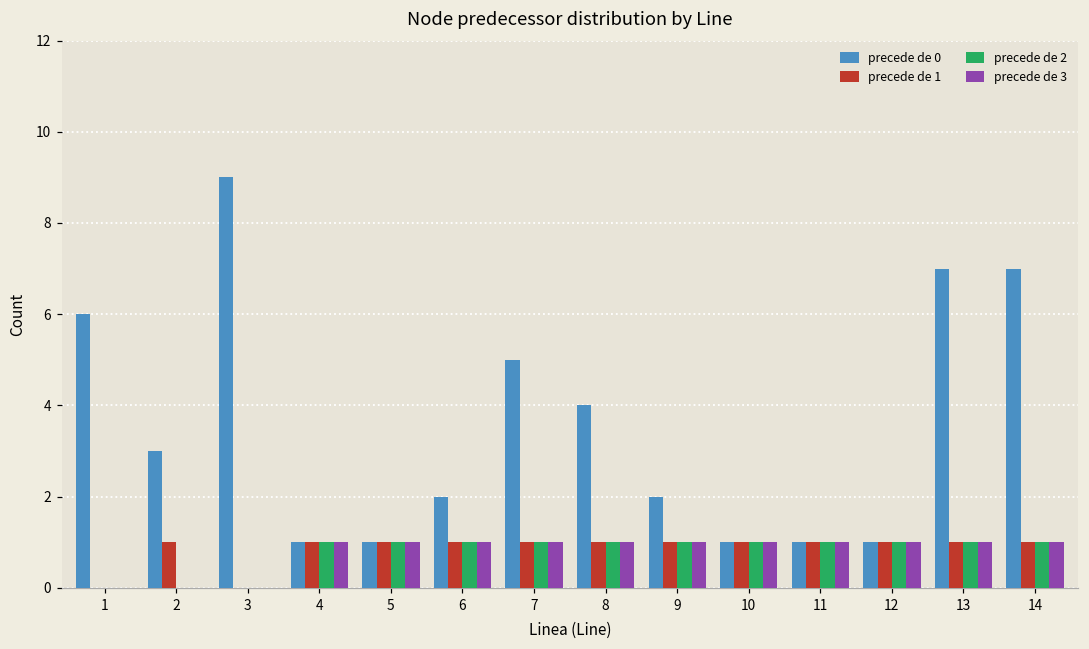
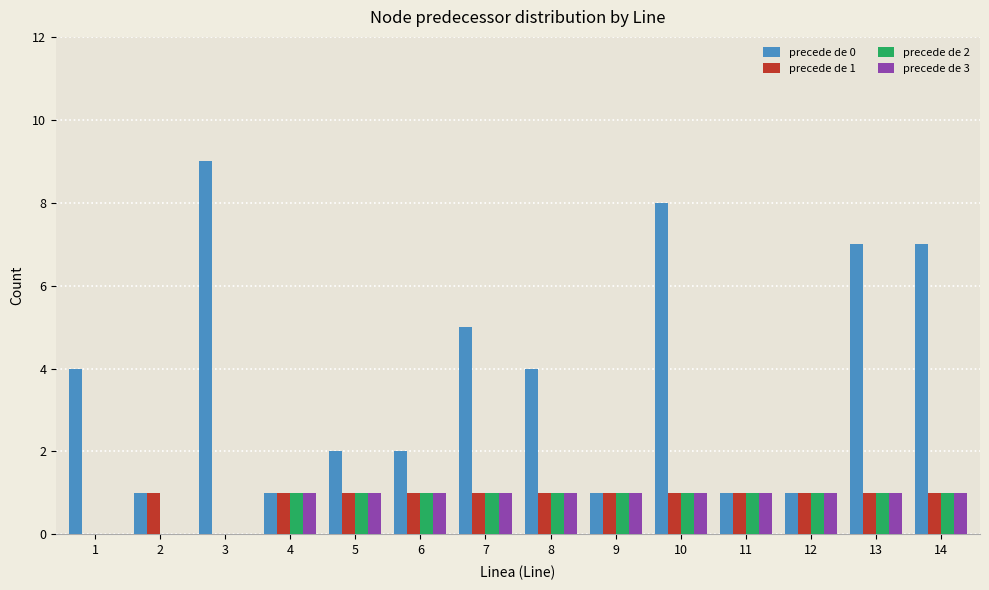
  {
    "precede de 0": {
-     "1": 6,
-     "2": 3,
+     "1": 4,
+     "2": 1,
      "3": 9,
      "4": 1,
-     "5": 1,
+     "5": 2,
      "6": 2,
      "7": 5,
      "8": 4,
-     "9": 2,
-     "10": 1,
+     "9": 1,
+     "10": 8,
      "11": 1,
      "12": 1,
      "13": 7,
      "14": 7
    },
    "precede de 1": {
      "1": 0,
      "2": 1,
      "3": 0,
      "4": 1,
      "5": 1,
      "6": 1,
      "7": 1,
      "8": 1,
      "9": 1,
      "10": 1,
      "11": 1,
      "12": 1,
      "13": 1,
      "14": 1
    },
    "precede de 2": {
      "1": 0,
      "2": 0,
      "3": 0,
      "4": 1,
      "5": 1,
      "6": 1,
      "7": 1,
      "8": 1,
      "9": 1,
      "10": 1,
      "11": 1,
      "12": 1,
      "13": 1,
      "14": 1
    },
    "precede de 3": {
      "1": 0,
      "2": 0,
      "3": 0,
      "4": 1,
      "5": 1,
      "6": 1,
      "7": 1,
      "8": 1,
      "9": 1,
      "10": 1,
      "11": 1,
      "12": 1,
      "13": 1,
      "14": 1
    }
  }
